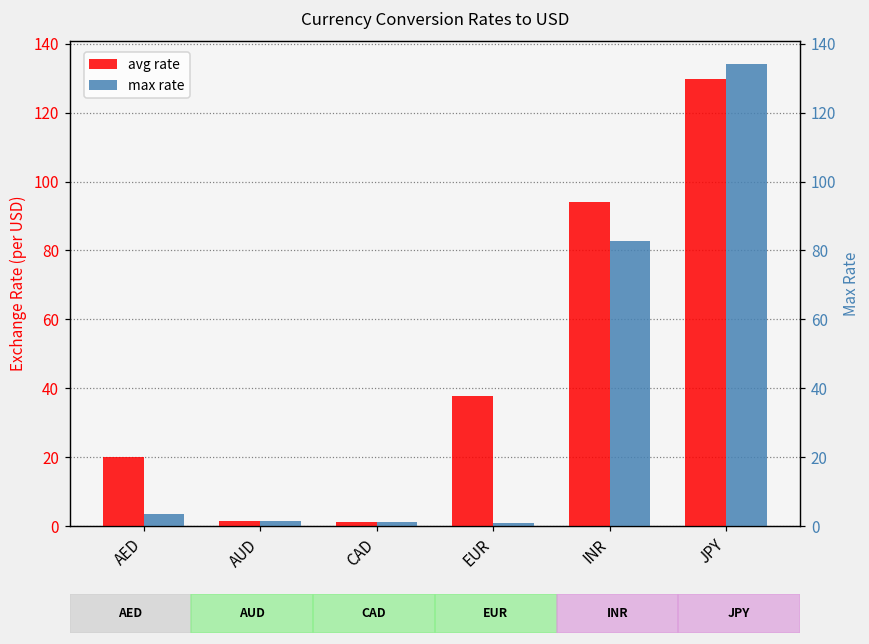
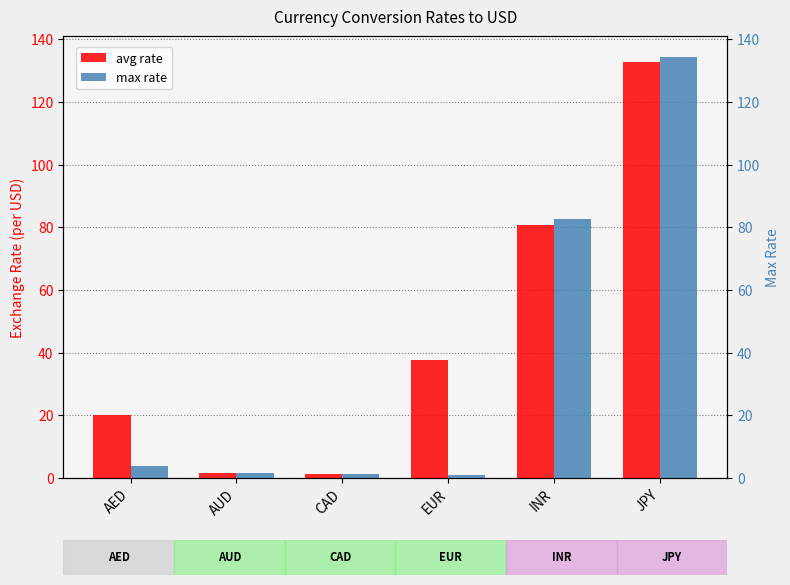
  {
    "avg rate": {
      "AED": 20,
      "AUD": 1,
      "CAD": 1,
      "EUR": 38,
-     "INR": 94,
-     "JPY": 130
+     "INR": 81,
+     "JPY": 133
    },
    "max rate": {
      "AED": 4,
      "AUD": 1,
      "CAD": 1,
      "EUR": 1,
      "INR": 83,
      "JPY": 134
    }
  }
